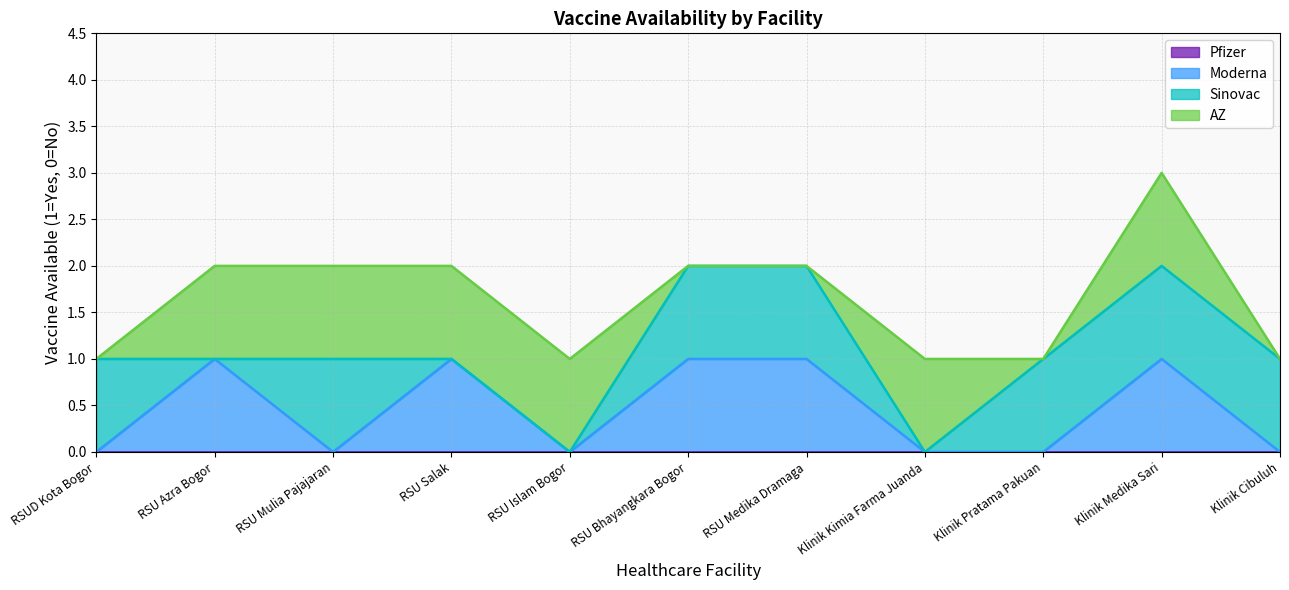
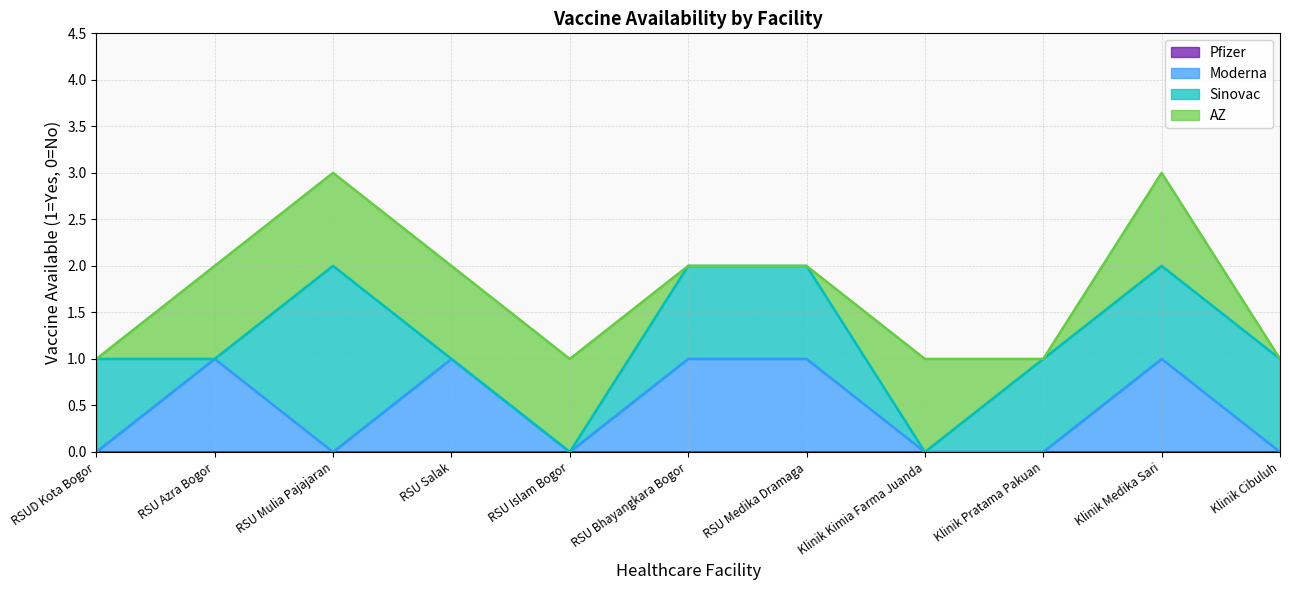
  {
    "Pfizer": {
      "RSU Azra Bogor": 0,
      "RSU Salak": 0,
      "RSU Bhayangkara Bogor": 0,
      "RSU Medika Dramaga": 0,
      "Klinik Medika Sari": 0
    },
    "Moderna": {
      "RSU Bhayangkara Bogor": 1,
      "RSU Medika Dramaga": 1,
      "Klinik Medika Sari": 1
    },
    "Sinovac": {
-     "RSU Mulia Pajajaran": 1,
+     "RSU Mulia Pajajaran": 2,
      "Klinik Medika Sari": 1
    },
    "AZ": {
      "RSU Azra Bogor": 1,
      "RSU Mulia Pajajaran": 1,
      "RSU Salak": 1,
      "RSU Islam Bogor": 1,
      "Klinik Kimia Farma Juanda": 1,
      "Klinik Medika Sari": 1
    }
  }
